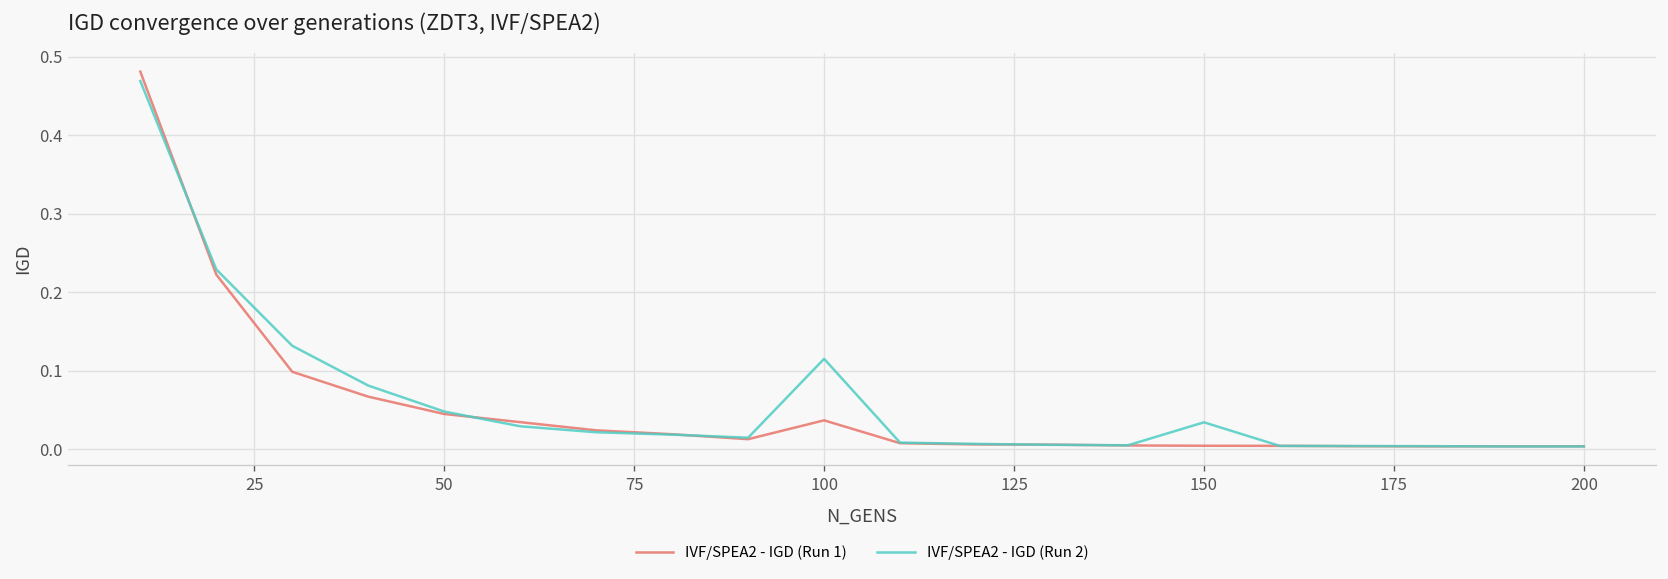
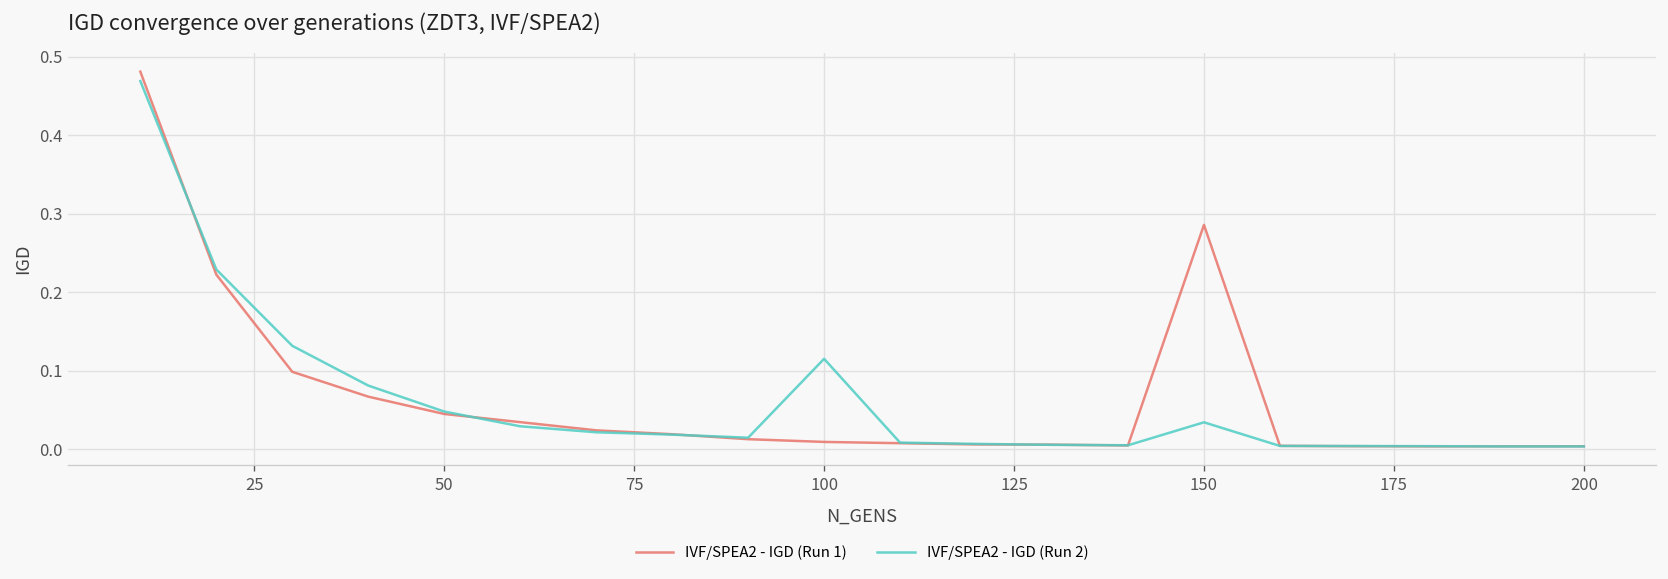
  {
    "IVF/SPEA2 - IGD (Run 1)": {
-     "100": 0.04,
-     "150": 0.00
+     "100": 0.01,
+     "150": 0.29
    },
    "IVF/SPEA2 - IGD (Run 2)": {
      "100": 0.12,
      "150": 0.03
    }
  }
